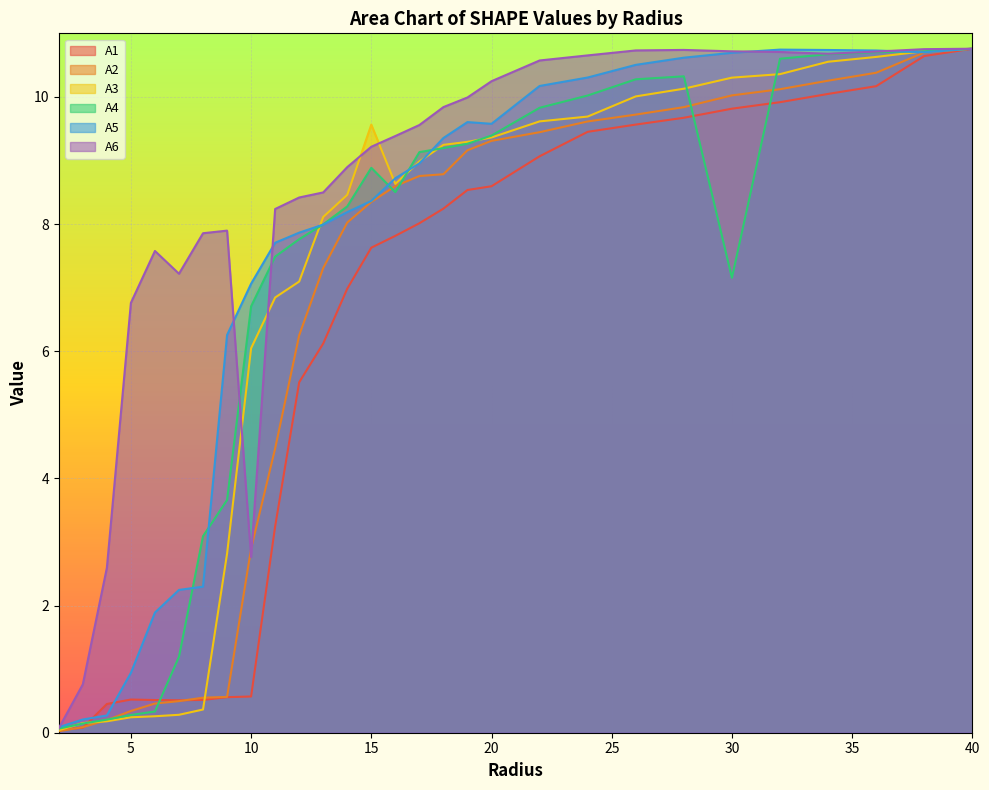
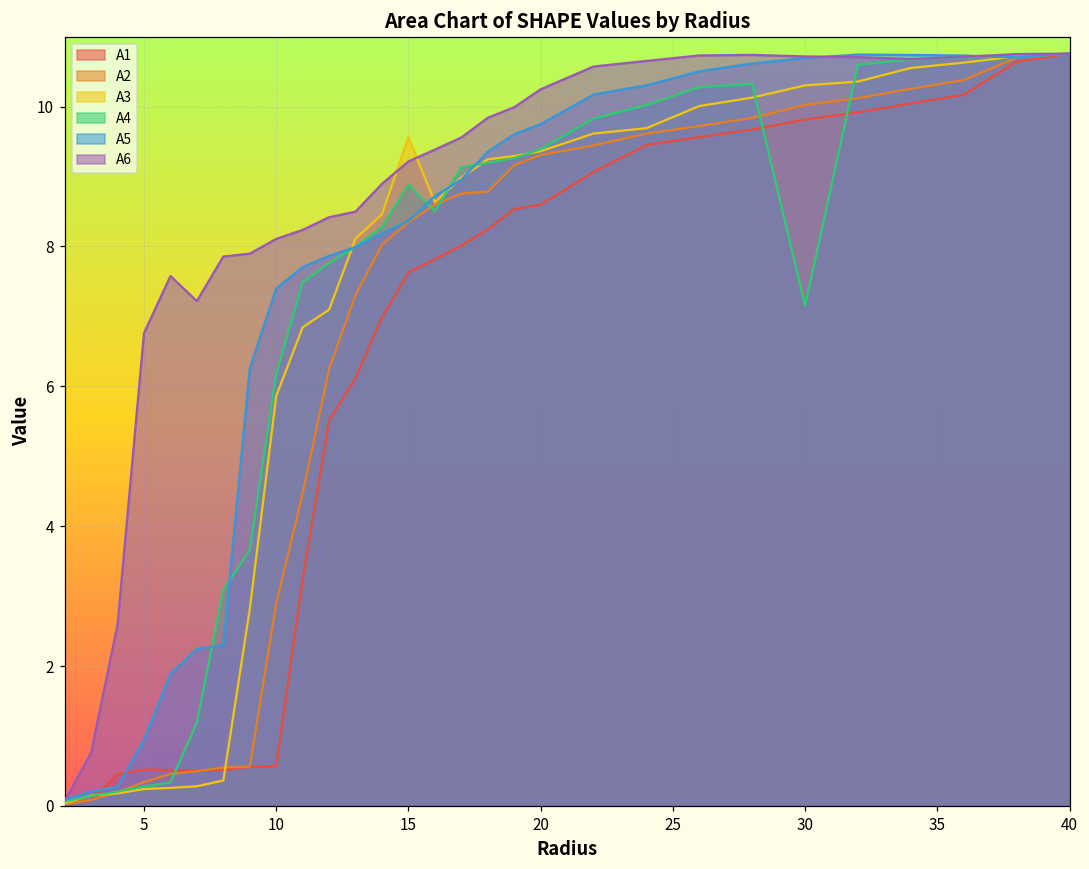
  {
    "A3": {
-     "10": 6.0,
+     "10": 5.9,
      "15": 9.6,
      "30": 10.3
    },
    "A4": {
-     "10": 6.7,
+     "10": 6.2,
      "15": 8.9,
      "30": 7.2
    },
    "A5": {
      "5": 0.9,
-     "10": 7.1,
-     "20": 9.6
+     "10": 7.4,
+     "20": 9.7
    },
    "A6": {
      "5": 6.8,
-     "10": 2.8,
+     "10": 8.1,
      "15": 9.2,
      "20": 10.2
    }
  }
